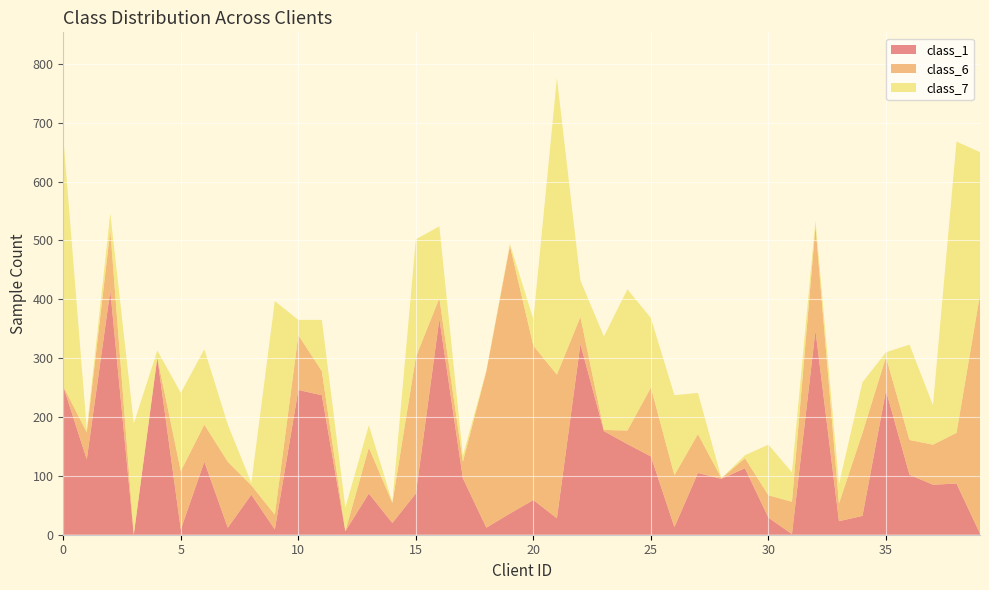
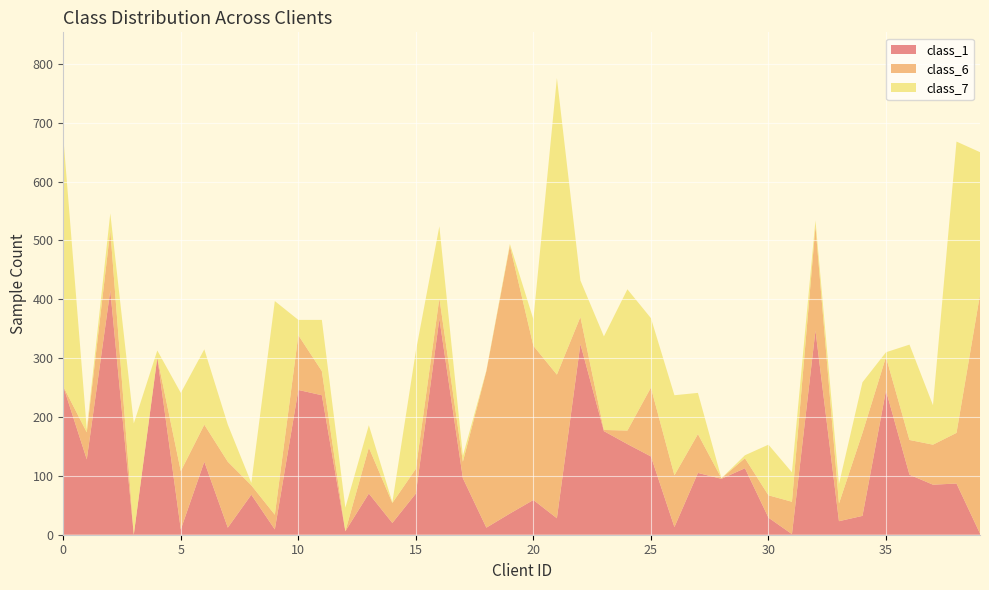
  {
    "class_1": {
      "5": 10,
      "10": 250,
      "15": 70,
      "20": 60,
      "25": 130,
      "30": 30,
      "35": 250
    },
    "class_6": {
      "5": 100,
      "10": 90,
-     "15": 230,
+     "15": 40,
      "20": 260,
      "25": 120,
      "30": 40,
      "35": 60
    },
    "class_7": {
      "0": 420,
      "5": 130,
      "10": 30,
      "15": 200,
      "20": 50,
      "25": 120,
      "30": 90,
      "35": 10
    }
  }
